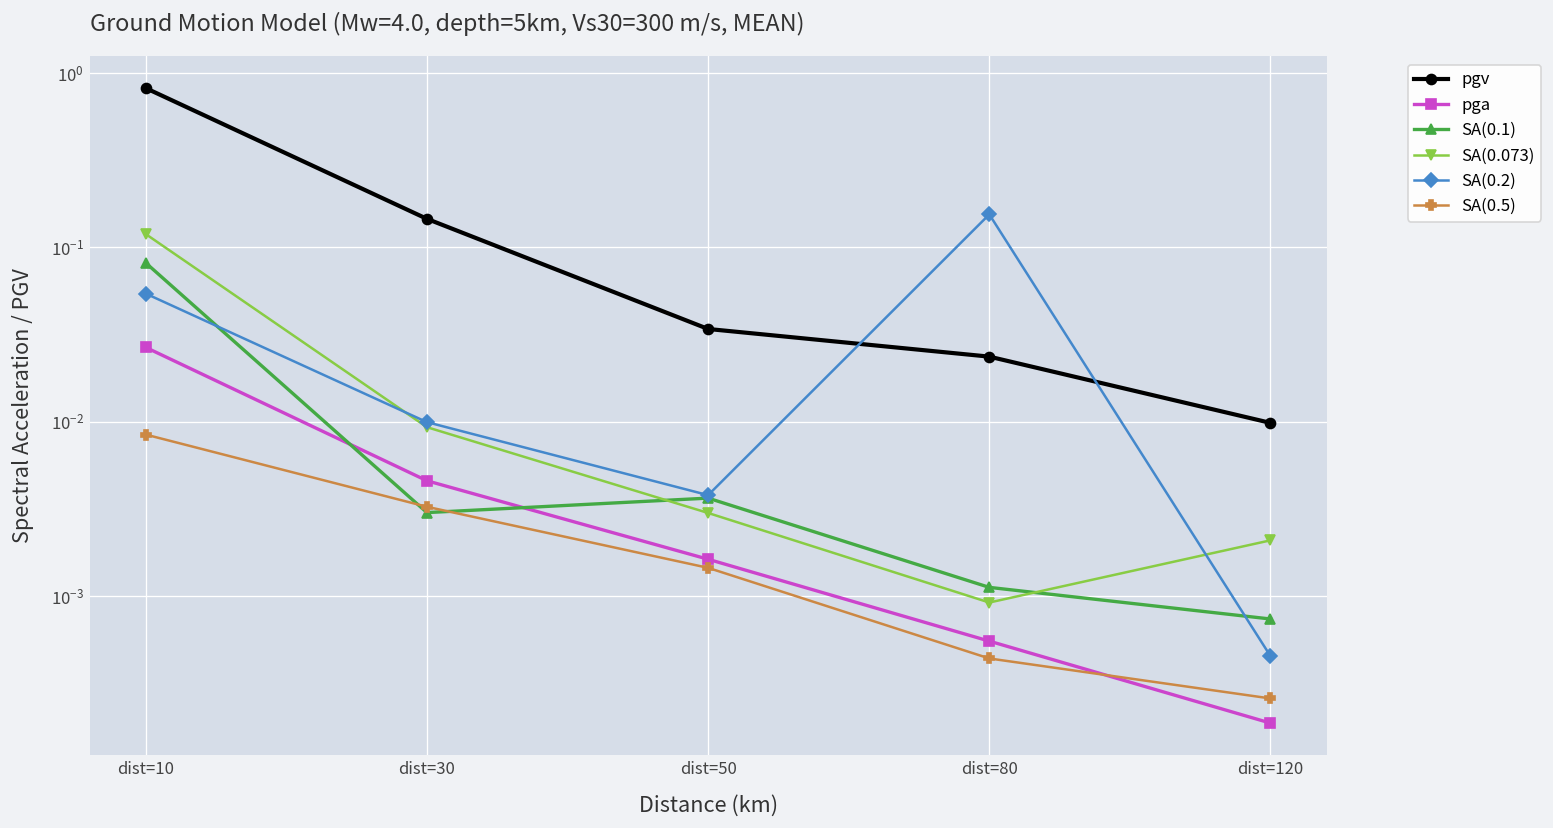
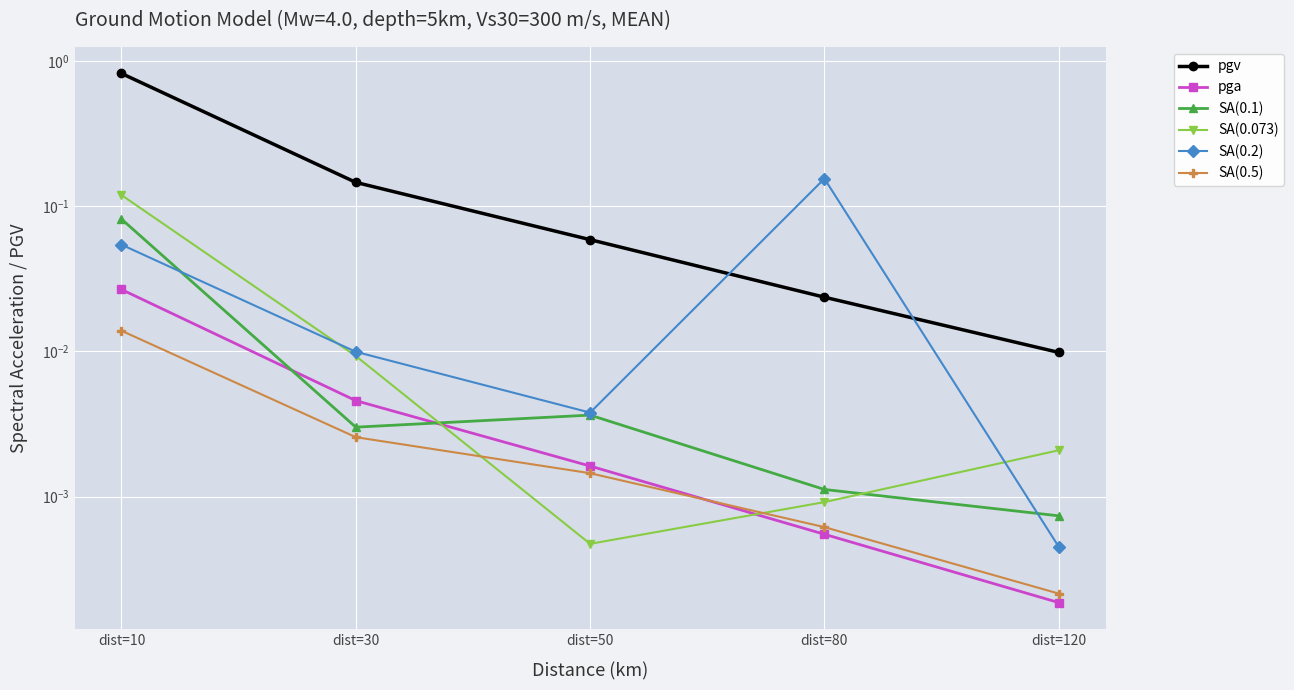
  {
    "pgv": {
      "dist=10": 0.8,
      "dist=30": 0.15,
-     "dist=50": 0.034,
+     "dist=50": 0.059,
      "dist=80": 0.024,
      "dist=120": 0.010
    },
    "pga": {
      "dist=10": 0.027,
      "dist=30": 0.0046,
      "dist=50": 0.0016,
      "dist=80": 0.00055,
      "dist=120": 0.00019
    },
    "SA(0.1)": {
      "dist=10": 0.08,
      "dist=30": 0.0030,
      "dist=80": 0.0011,
      "dist=120": 0.0007
    },
    "SA(0.073)": {
      "dist=10": 0.12,
      "dist=30": 0.009,
-     "dist=50": 0.0030,
+     "dist=50": 0.00047,
      "dist=80": 0.0009,
      "dist=120": 0.0021
    },
    "SA(0.2)": {
      "dist=10": 0.054,
      "dist=30": 0.010,
      "dist=80": 0.15,
      "dist=120": 0.00045
    },
    "SA(0.5)": {
-     "dist=10": 0.008,
-     "dist=30": 0.0033,
+     "dist=10": 0.014,
+     "dist=30": 0.0026,
      "dist=50": 0.0015,
-     "dist=80": 0.00044,
-     "dist=120": 0.00026
+     "dist=80": 0.00062,
+     "dist=120": 0.00022
    }
  }
